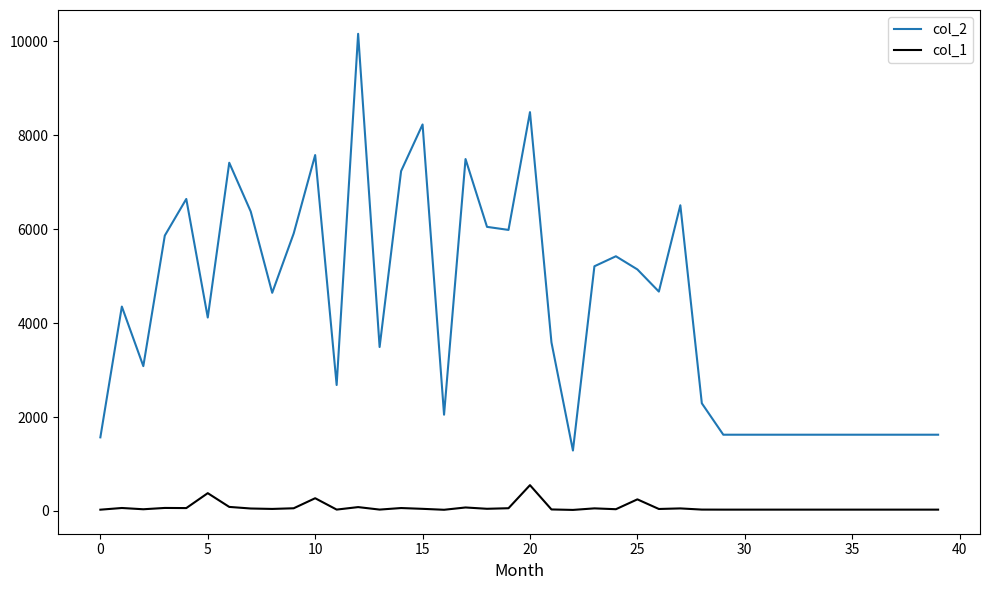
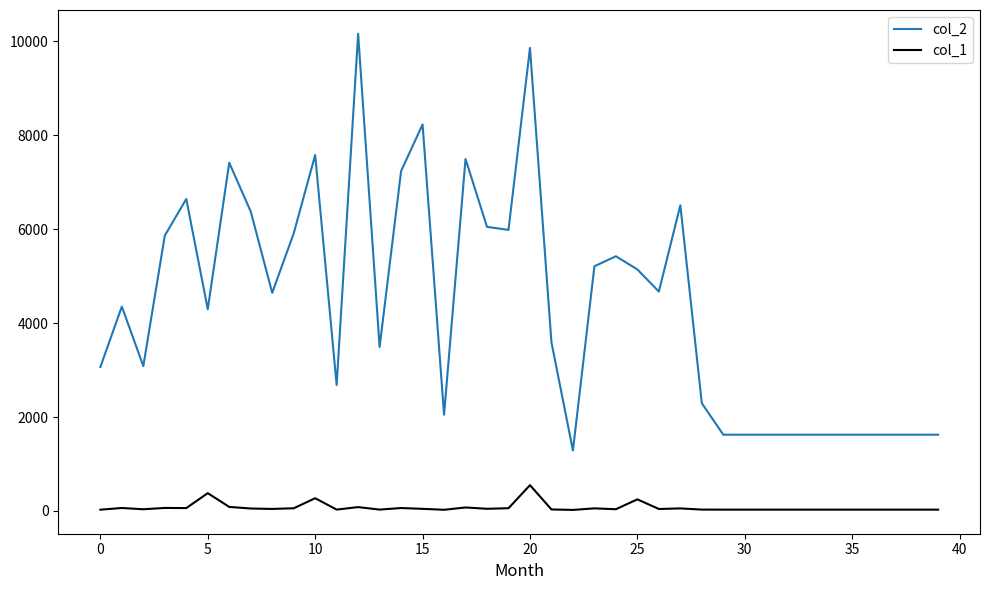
  {
    "col_2": {
-     "0": 1600,
-     "5": 4100,
+     "0": 3100,
+     "5": 4300,
      "10": 7600,
      "15": 8200,
-     "20": 8500,
+     "20": 9900,
      "25": 5100,
      "30": 1600,
      "35": 1600
    },
    "col_1": {
      "0": 0,
      "5": 400,
      "10": 300,
      "15": 0,
      "20": 600,
      "25": 200,
      "30": 0,
      "35": 0
    }
  }
